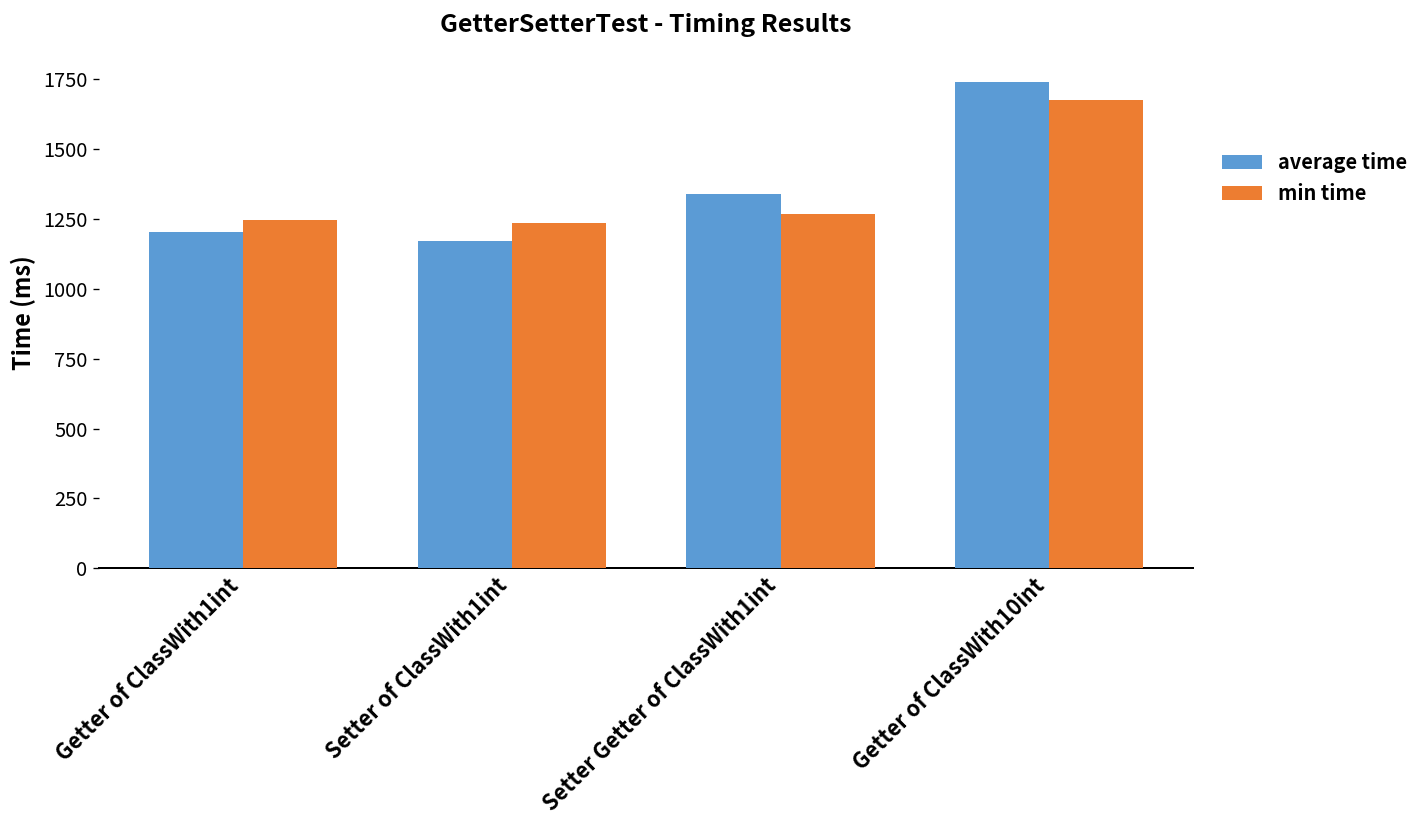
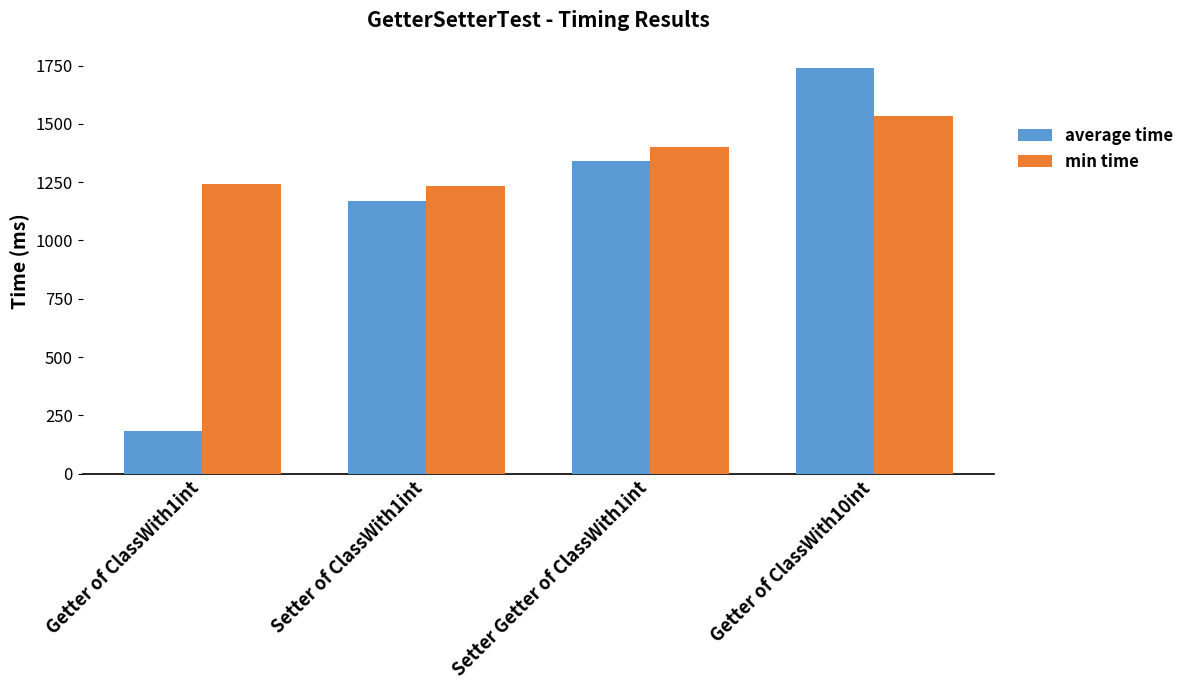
  {
    "average time": {
-     "Getter of ClassWith1int": 1200,
+     "Getter of ClassWith1int": 180,
      "Setter of ClassWith1int": 1170,
      "Setter Getter of ClassWith1int": 1340,
      "Getter of ClassWith10int": 1740
    },
    "min time": {
      "Getter of ClassWith1int": 1240,
      "Setter of ClassWith1int": 1230,
-     "Setter Getter of ClassWith1int": 1270,
-     "Getter of ClassWith10int": 1670
+     "Setter Getter of ClassWith1int": 1400,
+     "Getter of ClassWith10int": 1530
    }
  }
